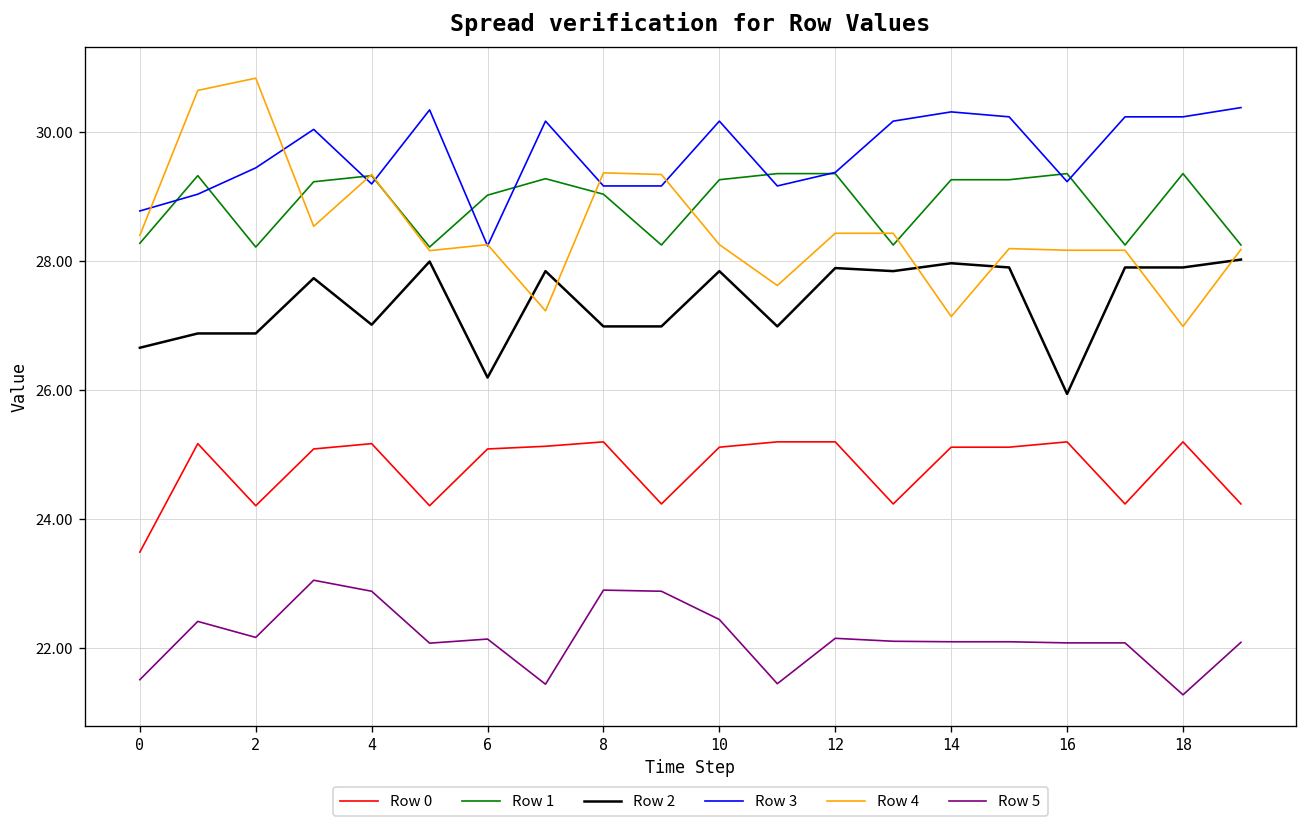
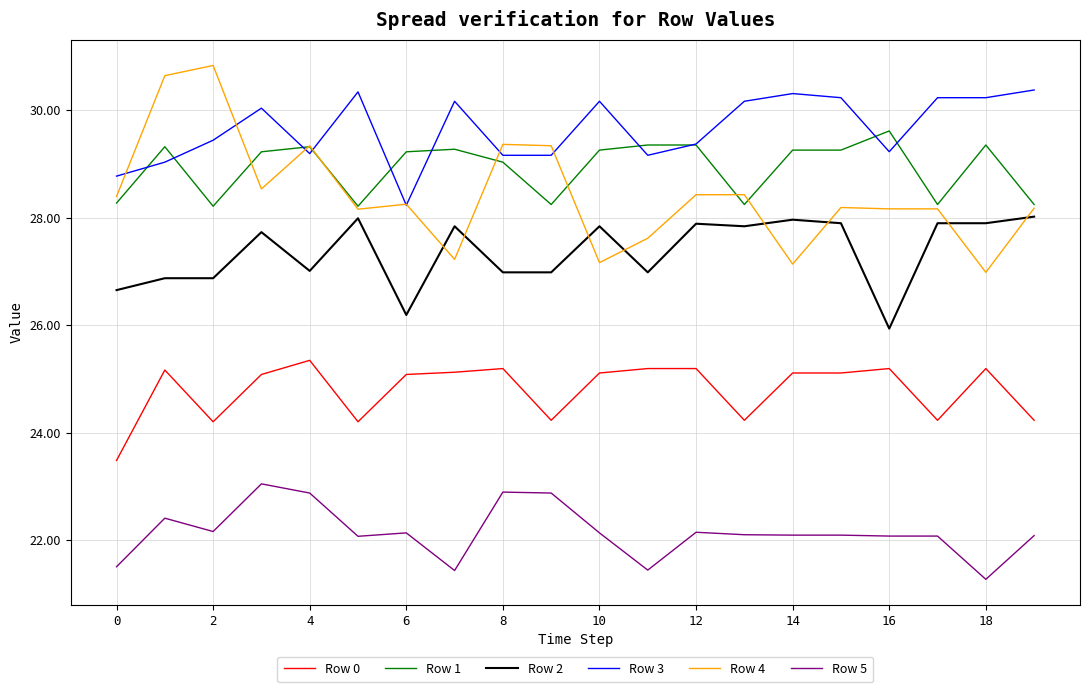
  {
    "Row 0": {
      "0": 23.5,
      "2": 24.2,
-     "4": 25.2,
+     "4": 25.3,
      "6": 25.1,
      "8": 25.2,
      "10": 25.1,
      "12": 25.2,
      "14": 25.1,
      "16": 25.2,
      "18": 25.2
    },
    "Row 1": {
      "0": 28.3,
      "2": 28.2,
-     "6": 29.0,
+     "6": 29.2,
      "8": 29.0,
      "10": 29.3,
      "14": 29.3,
-     "16": 29.3,
+     "16": 29.6,
      "18": 29.3
    },
    "Row 2": {
      "0": 26.7,
      "2": 26.9,
      "4": 27.0,
      "6": 26.2,
      "8": 27.0,
      "10": 27.8,
      "12": 27.9,
      "14": 28.0,
      "16": 25.9,
      "18": 27.9
    },
    "Row 3": {
      "0": 28.8,
      "2": 29.4,
      "4": 29.2,
      "8": 29.2,
      "10": 30.2,
      "14": 30.3,
      "16": 29.2,
      "18": 30.2
    },
    "Row 4": {
      "0": 28.4,
      "2": 30.8,
      "8": 29.4,
-     "10": 28.2,
+     "10": 27.2,
      "12": 28.4,
      "14": 27.1,
      "16": 28.2,
      "18": 27.0
    },
    "Row 5": {
      "0": 21.5,
      "2": 22.2,
      "4": 22.9,
      "6": 22.1,
      "8": 22.9,
-     "10": 22.4,
+     "10": 22.1,
      "12": 22.1,
      "14": 22.1,
      "16": 22.1,
      "18": 21.3
    }
  }
